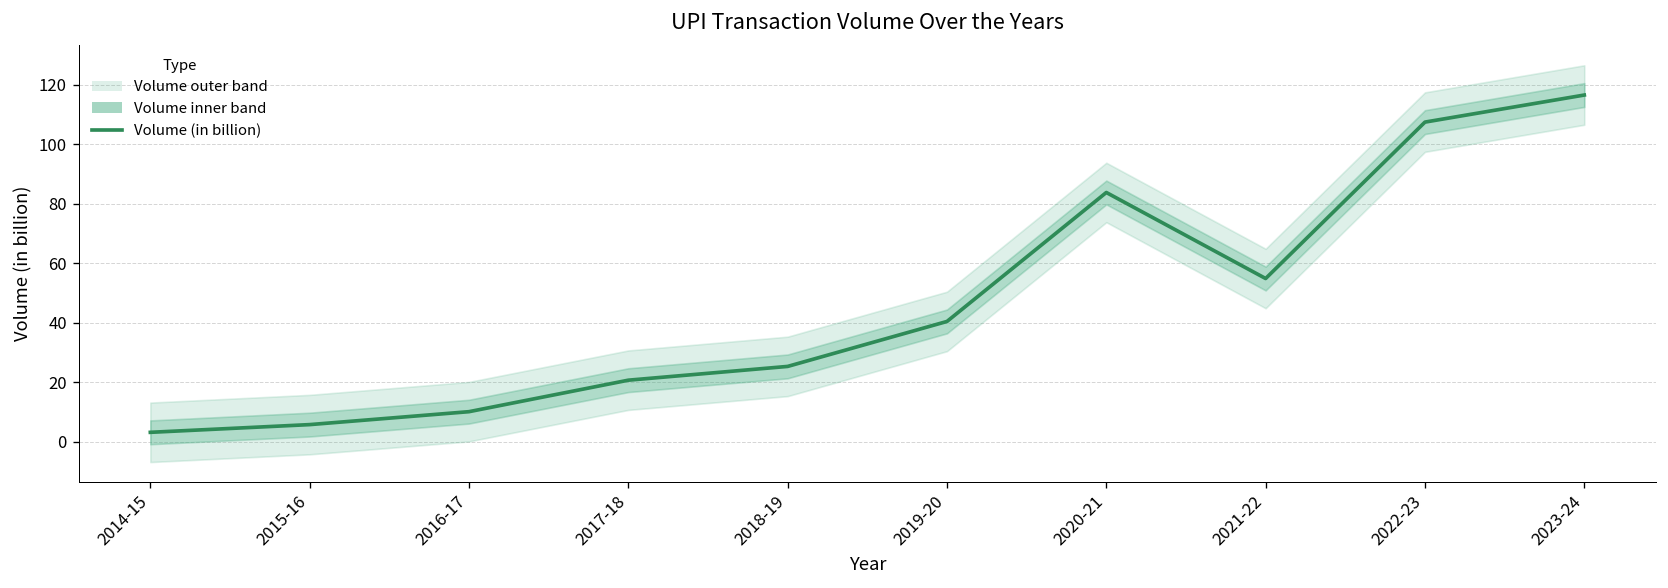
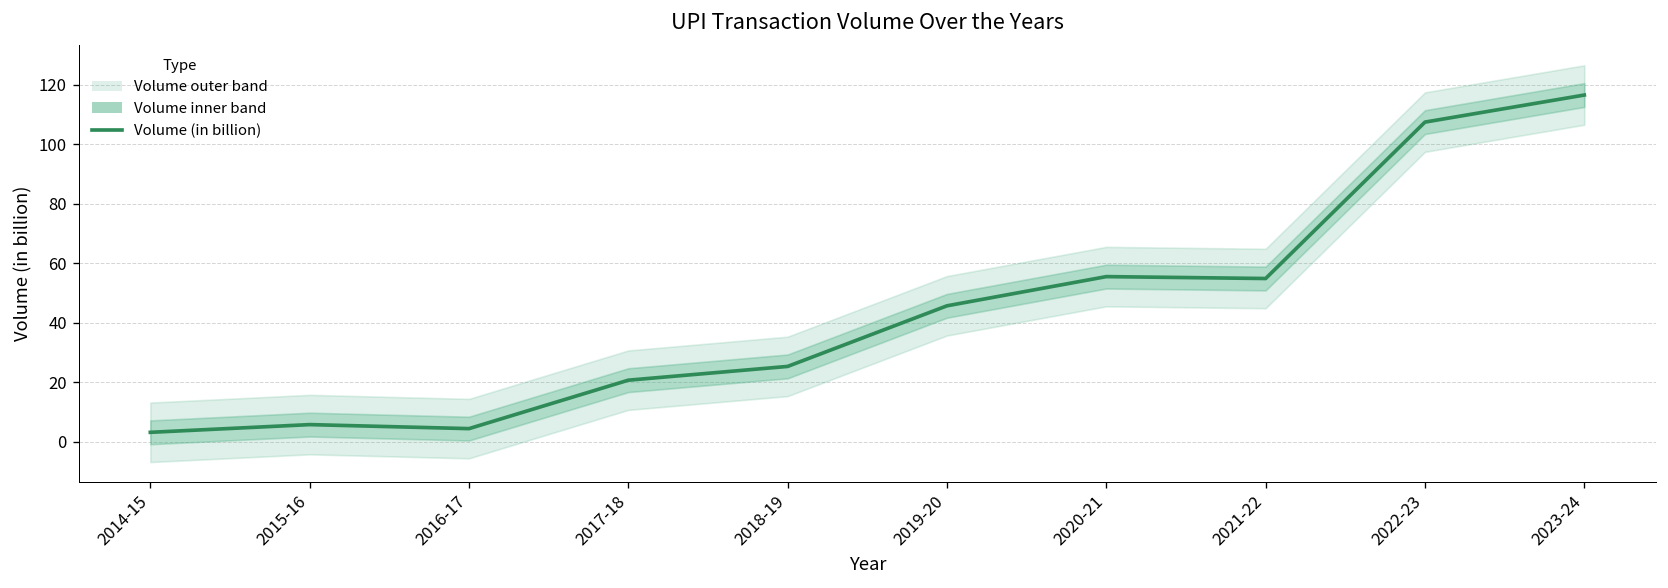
  {
    "Volume (in billion)": {
      "2014-15": 3,
      "2015-16": 6,
-     "2016-17": 10,
+     "2016-17": 4,
      "2017-18": 21,
      "2018-19": 25,
-     "2019-20": 40,
-     "2020-21": 84,
+     "2019-20": 46,
+     "2020-21": 56,
      "2021-22": 55,
      "2022-23": 108,
      "2023-24": 117
    }
  }
